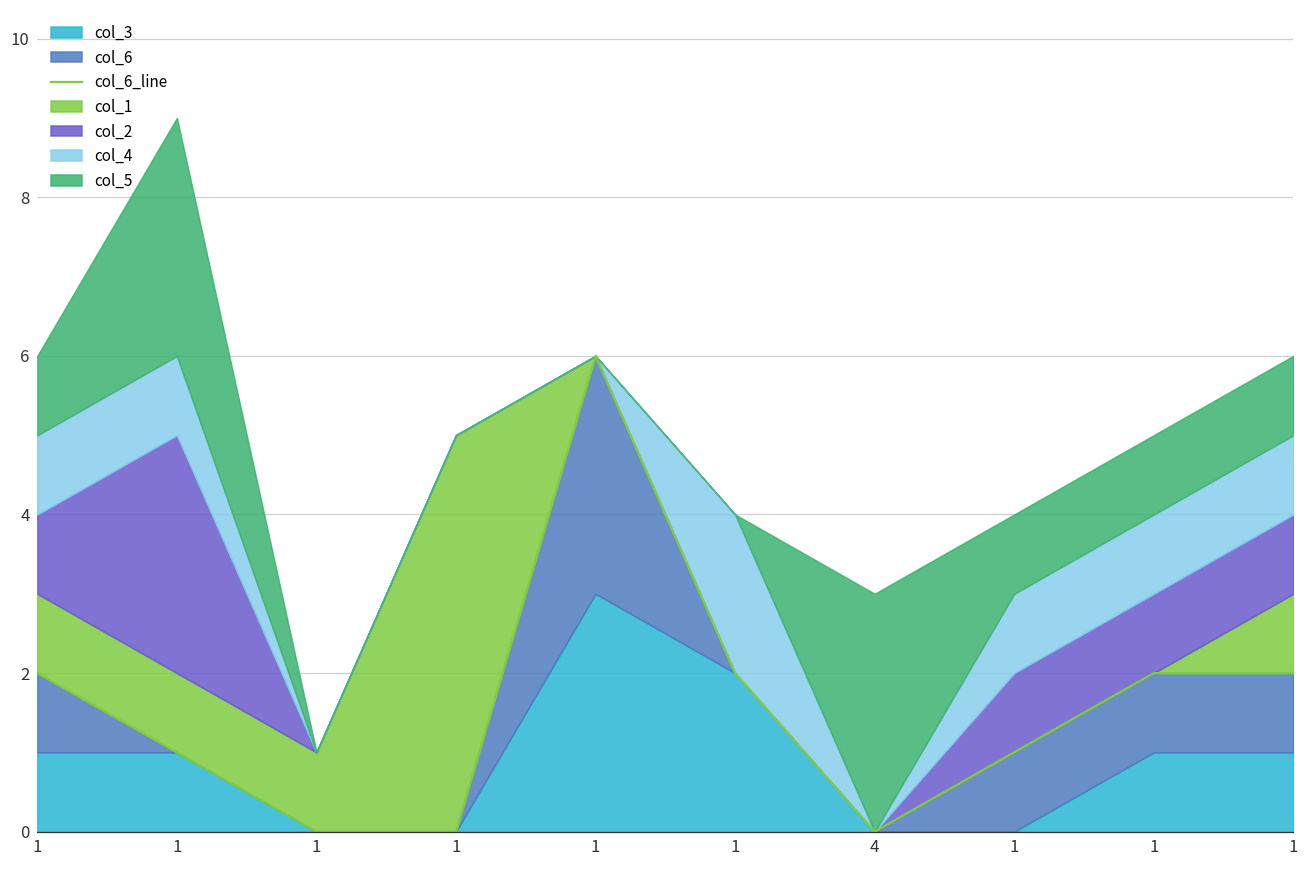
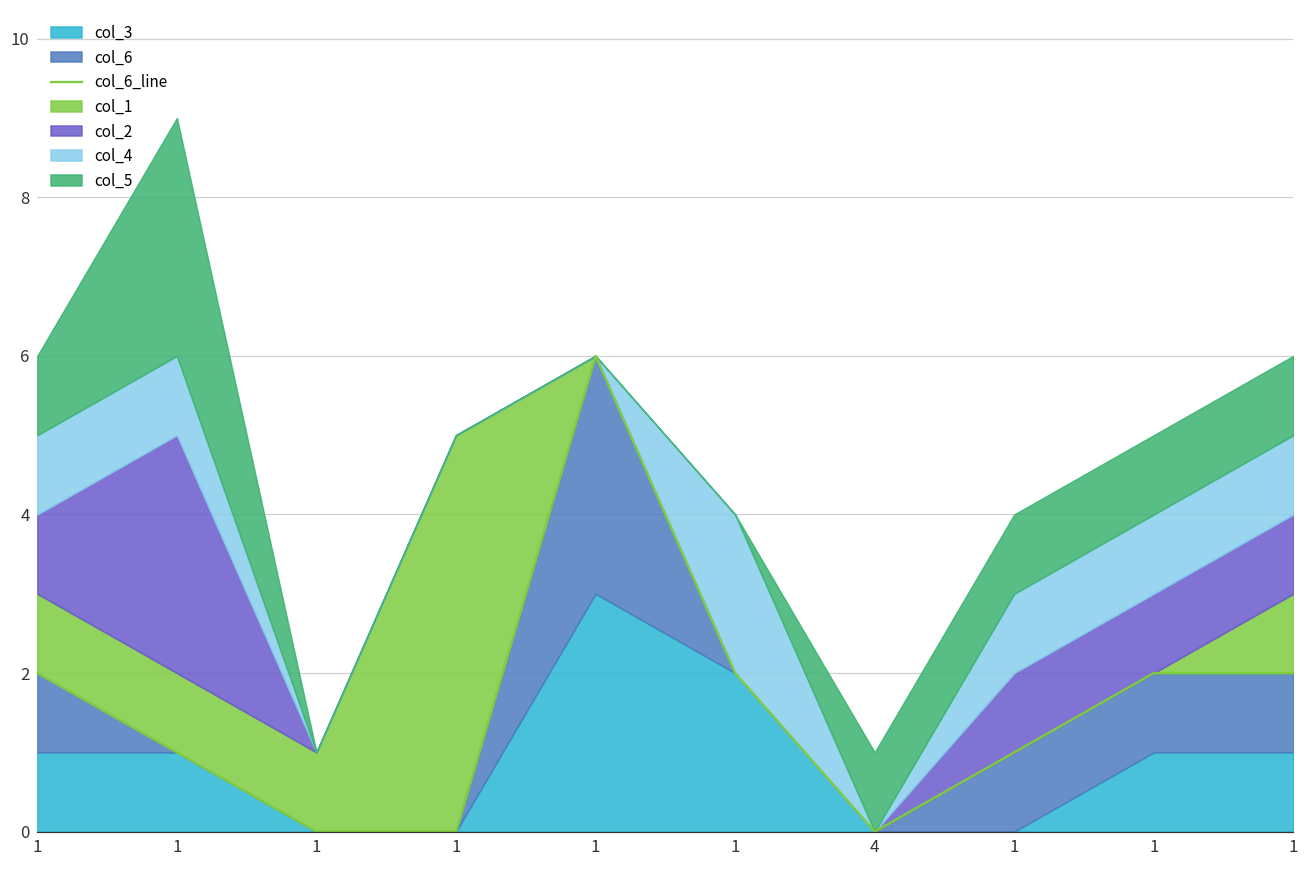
  {
    "col_5": {
-     "4": 3
+     "4": 1
    }
  }
